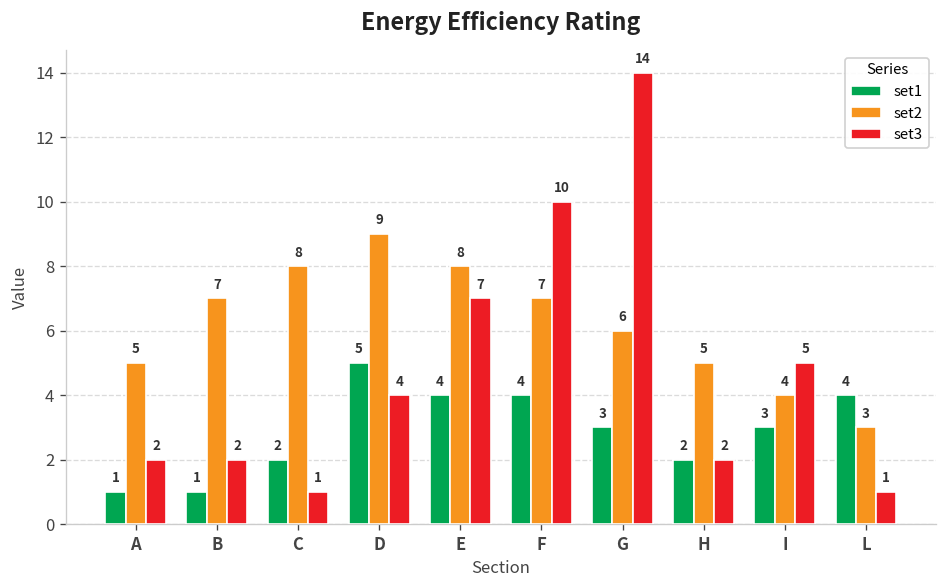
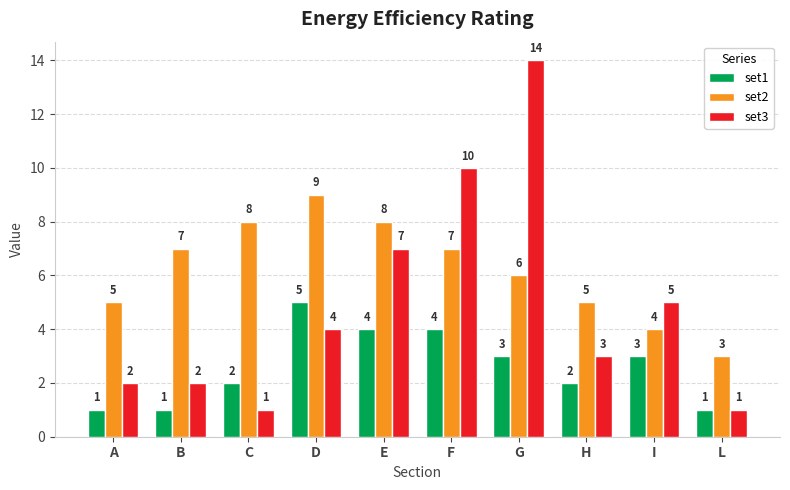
  {
    "set1": {
      "A": 1,
      "B": 1,
      "C": 2,
      "D": 5,
      "E": 4,
      "F": 4,
      "G": 3,
      "H": 2,
      "I": 3,
-     "L": 4
+     "L": 1
    },
    "set2": {
      "A": 5,
      "B": 7,
      "C": 8,
      "D": 9,
      "E": 8,
      "F": 7,
      "G": 6,
      "H": 5,
      "I": 4,
      "L": 3
    },
    "set3": {
      "A": 2,
      "B": 2,
      "C": 1,
      "D": 4,
      "E": 7,
      "F": 10,
      "G": 14,
-     "H": 2,
+     "H": 3,
      "I": 5,
      "L": 1
    }
  }
